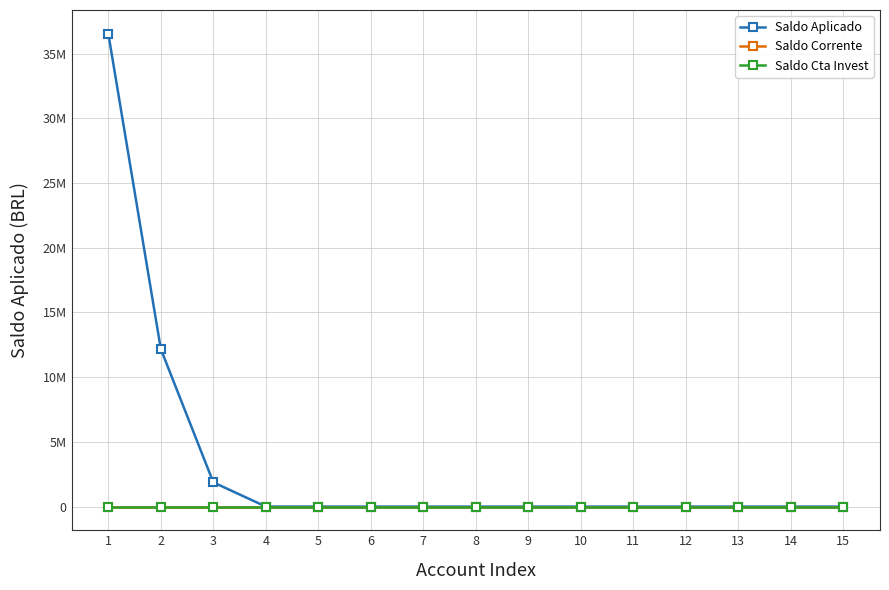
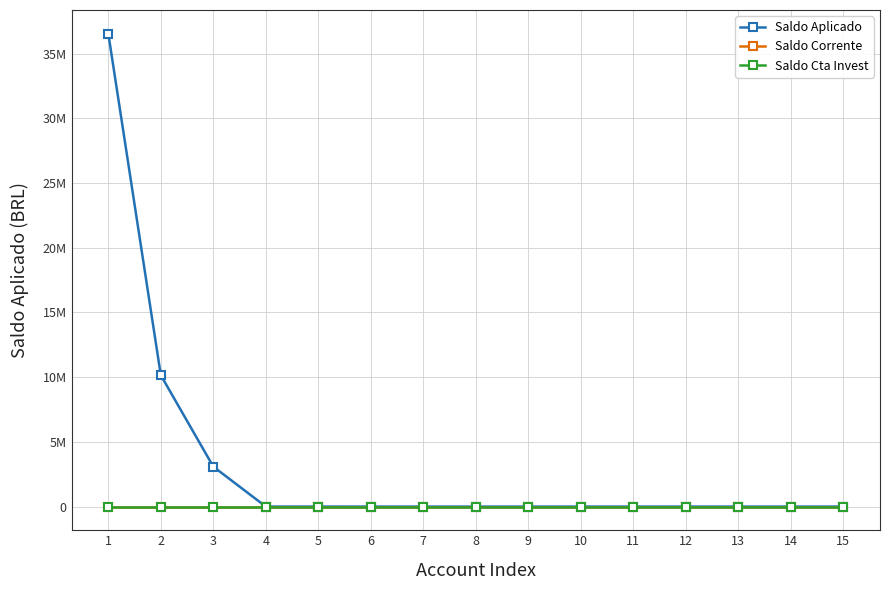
  {
    "Saldo Aplicado": {
      "1": 36500000,
-     "2": 12200000,
-     "3": 1900000
+     "2": 10200000,
+     "3": 3100000
    },
    "Saldo Cta Invest": {
      "1": 0,
      "2": 0,
      "3": 0
    }
  }
